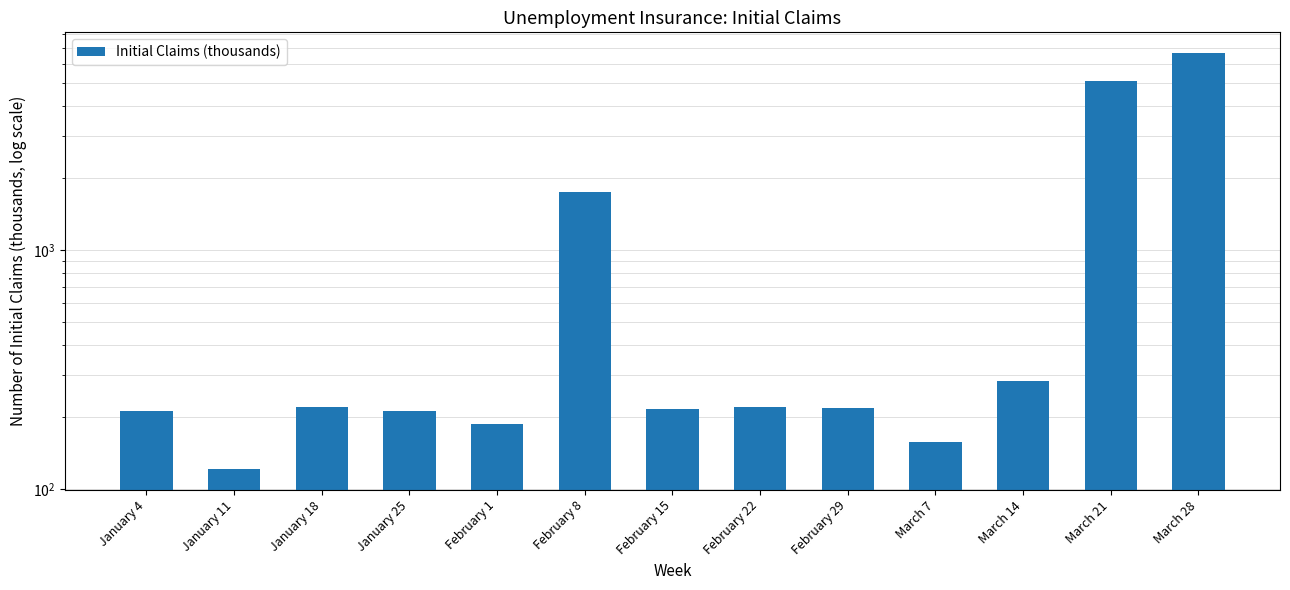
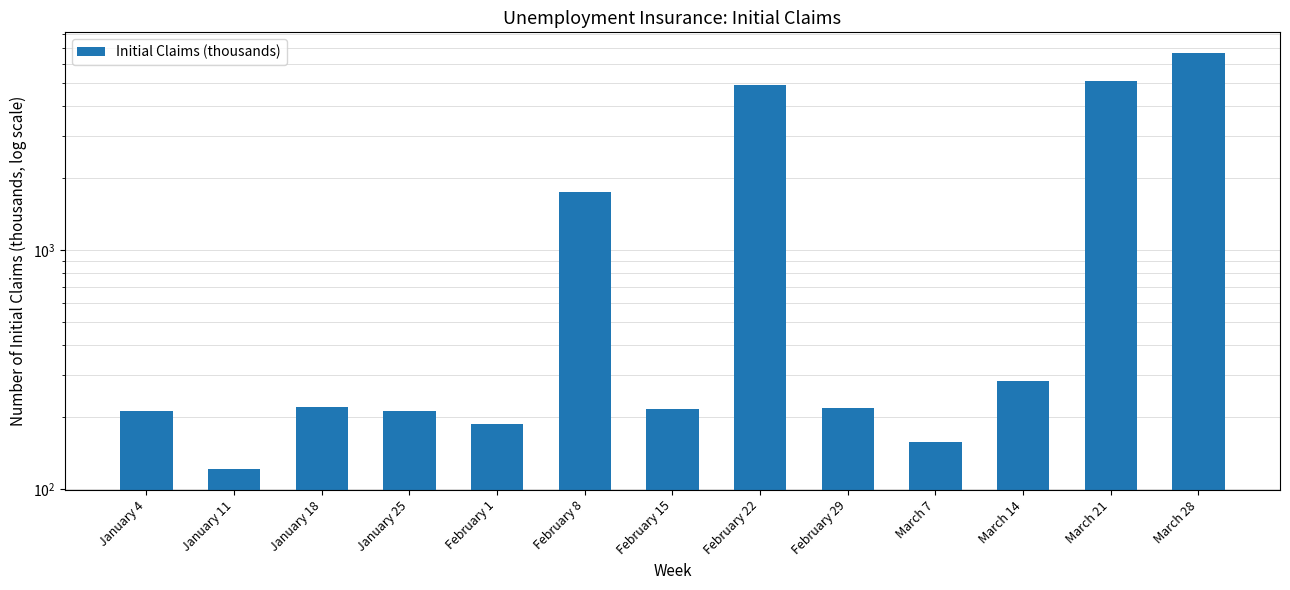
  {
    "January 4": 210,
    "January 11": 120,
    "January 18": 220,
    "January 25": 210,
    "February 1": 190,
    "February 8": 1700,
    "February 15": 220,
-   "February 22": 220,
+   "February 22": 4900,
    "February 29": 220,
    "March 7": 160,
    "March 14": 280,
    "March 21": 5100,
    "March 28": 6600
  }
